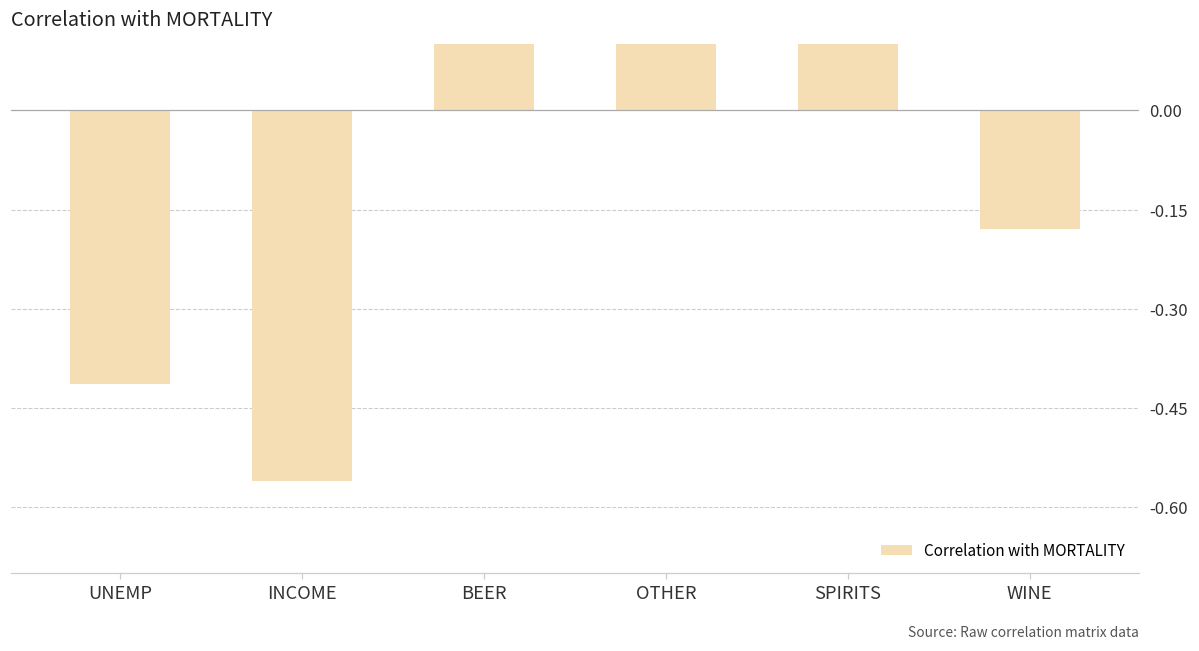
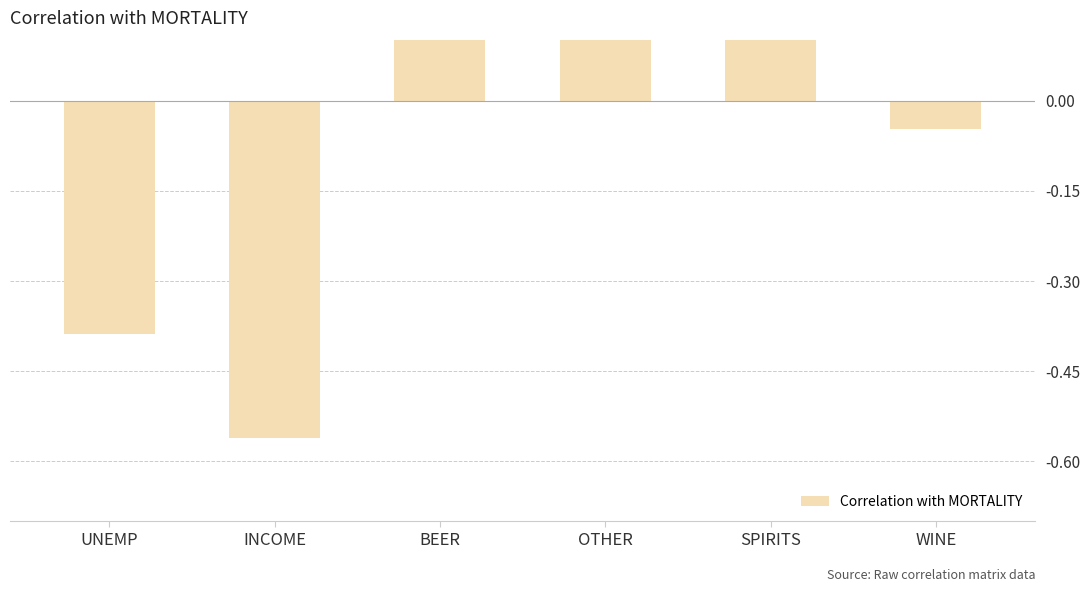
  {
-   "UNEMP": -0.41,
+   "UNEMP": -0.39,
    "INCOME": -0.56,
-   "WINE": -0.18
+   "WINE": -0.05
  }
